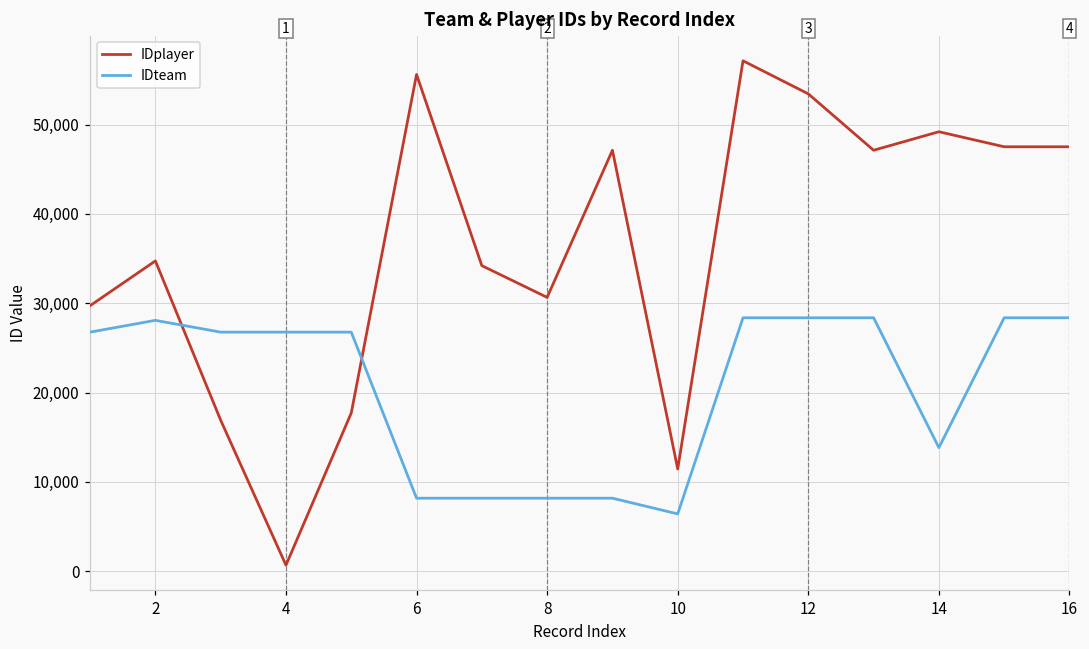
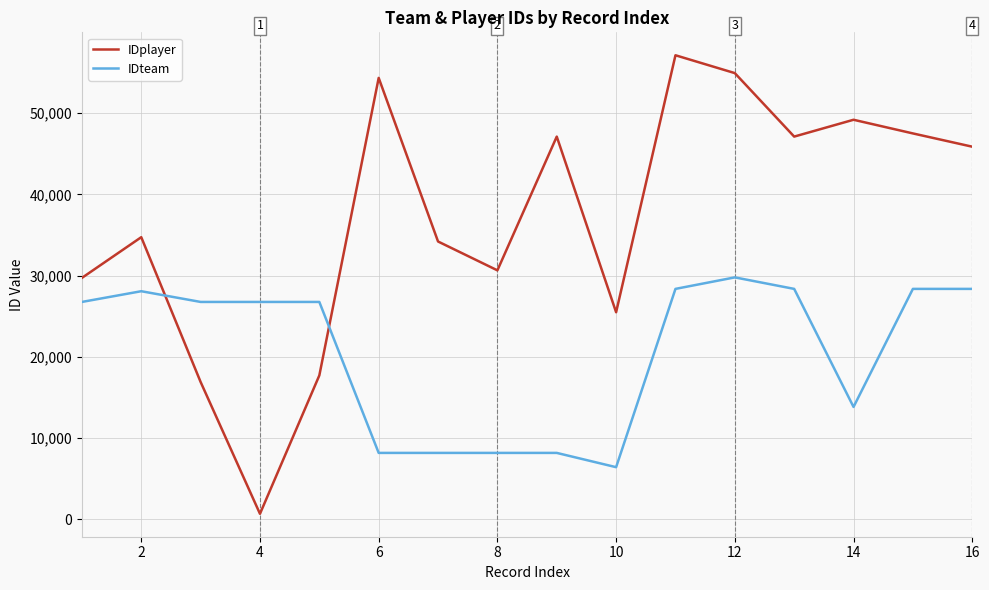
  {
    "IDplayer": {
      "2": "35,000",
      "4": "1,000",
-     "6": "56,000",
+     "6": "54,000",
      "8": "31,000",
-     "10": "11,000",
-     "12": "53,000",
+     "10": "26,000",
+     "12": "55,000",
      "14": "49,000",
-     "16": "48,000"
+     "16": "46,000"
    },
    "IDteam": {
      "2": "28,000",
      "4": "27,000",
      "6": "8,000",
      "8": "8,000",
      "10": "6,000",
-     "12": "28,000",
+     "12": "30,000",
      "14": "14,000",
      "16": "28,000"
    }
  }
